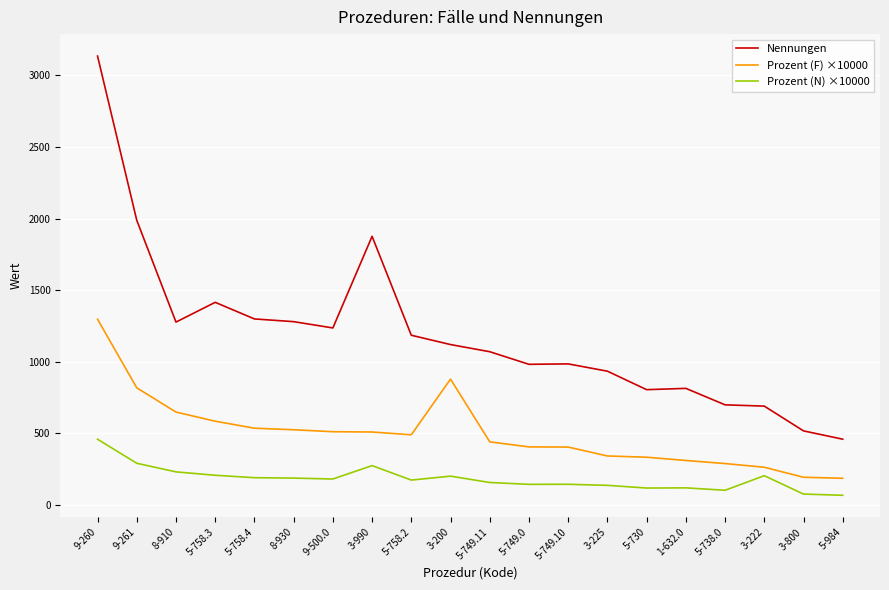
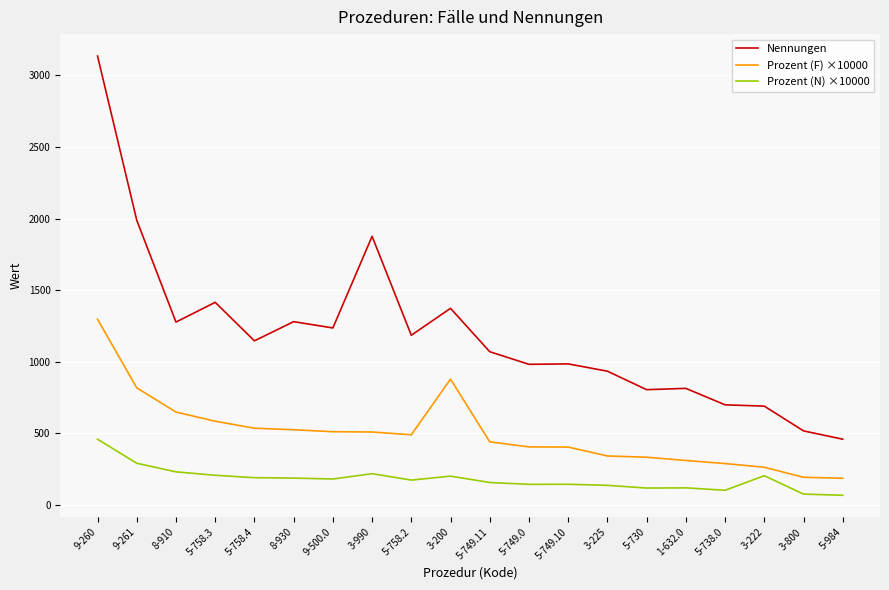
  {
    "Nennungen": {
      "9-260": 3140,
      "9-261": 1990,
      "8-910": 1280,
      "5-758.3": 1420,
-     "5-758.4": 1300,
+     "5-758.4": 1150,
      "8-930": 1280,
      "9-500.0": 1240,
      "3-990": 1880,
      "5-758.2": 1190,
-     "3-200": 1120,
+     "3-200": 1370,
      "5-749.11": 1070,
      "5-749.0": 980,
      "5-749.10": 990,
      "3-225": 930,
      "5-730": 810,
      "1-632.0": 810,
      "5-738.0": 700,
      "3-222": 690,
      "3-800": 520,
      "5-984": 460
    },
    "Prozent (F) ×10000": {
      "9-260": 1300,
      "9-261": 820,
      "8-910": 650,
      "5-758.3": 580,
      "5-758.4": 540,
      "8-930": 530,
      "9-500.0": 510,
      "3-990": 510,
      "5-758.2": 490,
      "3-200": 880,
      "5-749.11": 440,
      "5-749.0": 410,
      "5-749.10": 400,
      "3-225": 340,
      "5-730": 330,
      "1-632.0": 310,
      "5-738.0": 290,
      "3-222": 260,
      "3-800": 190,
      "5-984": 190
    },
    "Prozent (N) ×10000": {
      "9-260": 460,
      "9-261": 290,
      "8-910": 230,
      "5-758.3": 210,
      "5-758.4": 190,
      "8-930": 190,
      "9-500.0": 180,
-     "3-990": 270,
+     "3-990": 220,
      "5-758.2": 170,
      "3-200": 200,
      "5-749.11": 160,
      "5-749.0": 140,
      "5-749.10": 140,
      "3-225": 140,
      "5-730": 120,
      "1-632.0": 120,
      "5-738.0": 100,
      "3-222": 200,
      "3-800": 80,
      "5-984": 70
    }
  }
